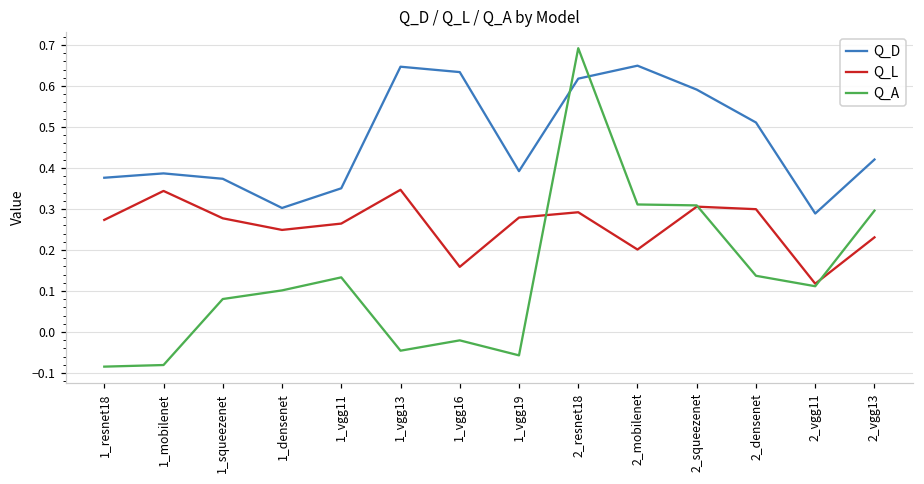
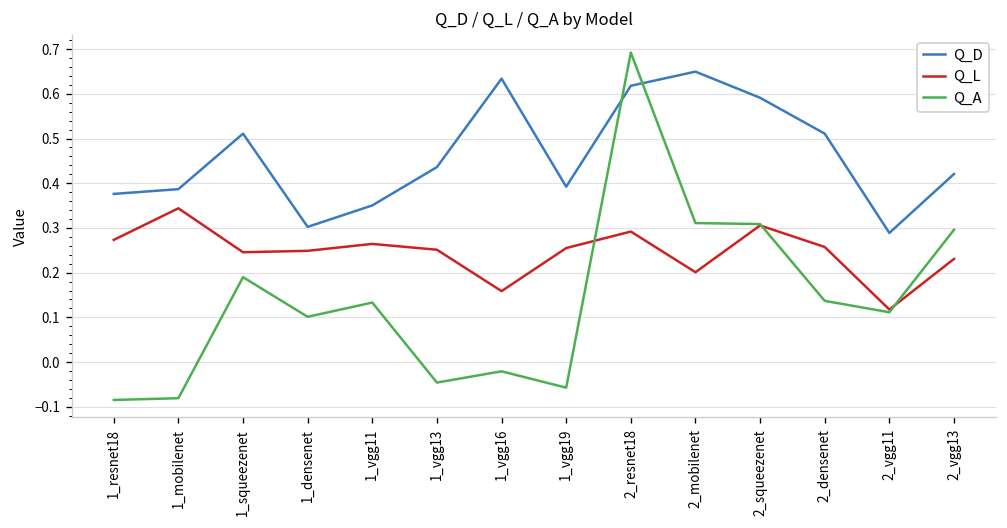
  {
    "Q_D": {
      "1_resnet18": 0.38,
      "1_mobilenet": 0.39,
-     "1_squeezenet": 0.37,
+     "1_squeezenet": 0.51,
      "1_densenet": 0.30,
      "1_vgg11": 0.35,
-     "1_vgg13": 0.65,
+     "1_vgg13": 0.44,
      "1_vgg16": 0.63,
      "1_vgg19": 0.39,
      "2_resnet18": 0.62,
      "2_mobilenet": 0.65,
      "2_squeezenet": 0.59,
      "2_densenet": 0.51,
      "2_vgg11": 0.29,
      "2_vgg13": 0.42
    },
    "Q_L": {
      "1_resnet18": 0.27,
      "1_mobilenet": 0.34,
-     "1_squeezenet": 0.28,
+     "1_squeezenet": 0.25,
      "1_densenet": 0.25,
      "1_vgg11": 0.26,
-     "1_vgg13": 0.35,
+     "1_vgg13": 0.25,
      "1_vgg16": 0.16,
-     "1_vgg19": 0.28,
+     "1_vgg19": 0.25,
      "2_resnet18": 0.29,
      "2_mobilenet": 0.20,
-     "2_densenet": 0.30,
+     "2_densenet": 0.26,
      "2_vgg13": 0.23
    },
    "Q_A": {
      "1_resnet18": -0.08,
      "1_mobilenet": -0.08,
-     "1_squeezenet": 0.08,
+     "1_squeezenet": 0.19,
      "1_densenet": 0.10,
      "1_vgg11": 0.13,
      "1_vgg13": -0.05,
      "1_vgg16": -0.02,
      "1_vgg19": -0.06,
      "2_resnet18": 0.69,
      "2_mobilenet": 0.31,
      "2_densenet": 0.14,
      "2_vgg13": 0.30
    }
  }
